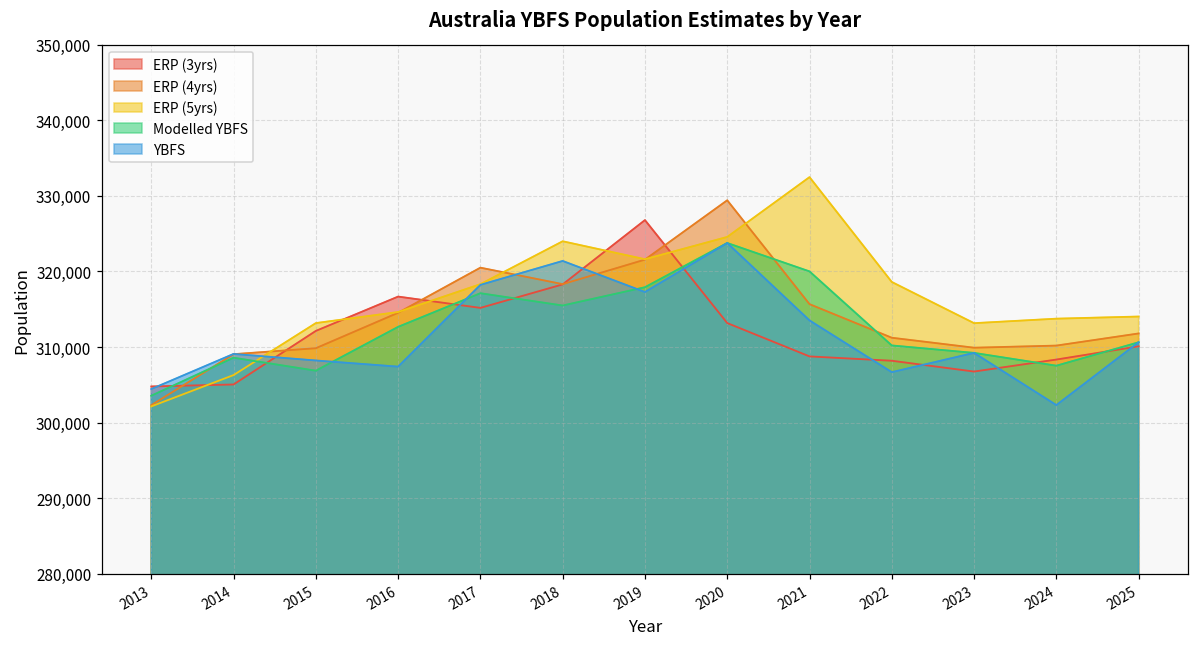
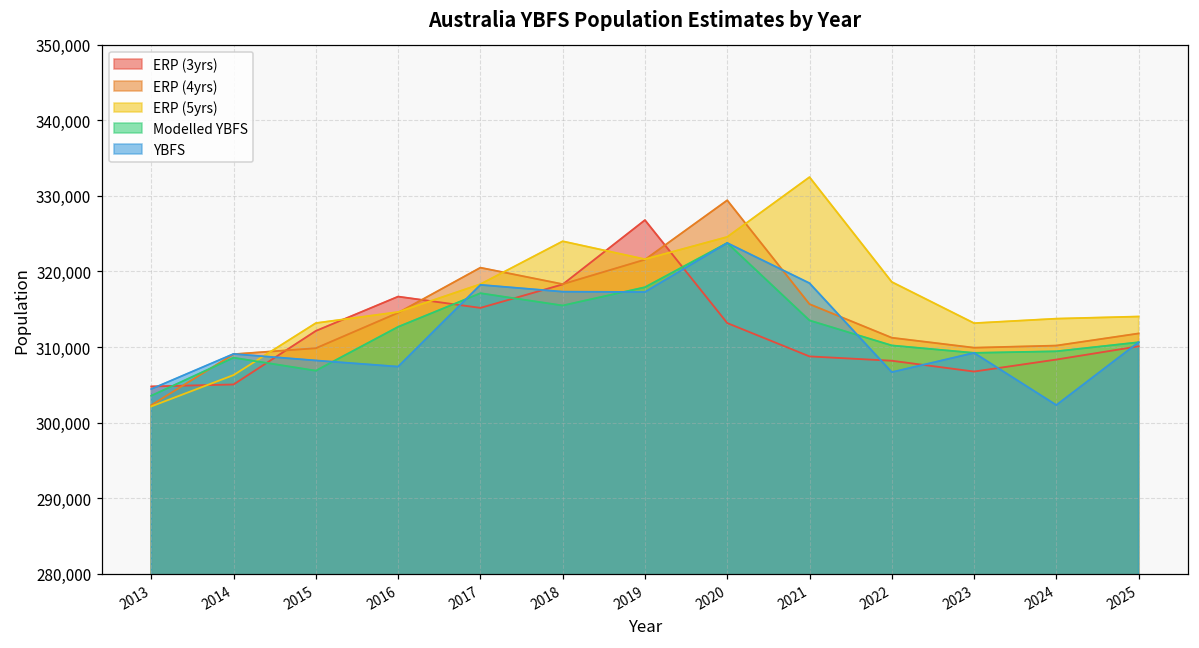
  {
    "Modelled YBFS": {
      "2013": "304,000",
      "2014": "309,000",
      "2015": "307,000",
      "2016": "313,000",
      "2017": "317,000",
      "2018": "315,000",
      "2019": "318,000",
-     "2021": "320,000",
+     "2021": "314,000",
      "2022": "310,000",
-     "2024": "308,000"
+     "2024": "309,000"
    },
    "YBFS": {
      "2015": "308,000",
      "2016": "307,000",
-     "2018": "321,000",
+     "2018": "317,000",
      "2019": "317,000",
-     "2021": "314,000",
+     "2021": "318,000",
      "2022": "307,000",
      "2024": "302,000"
    }
  }
